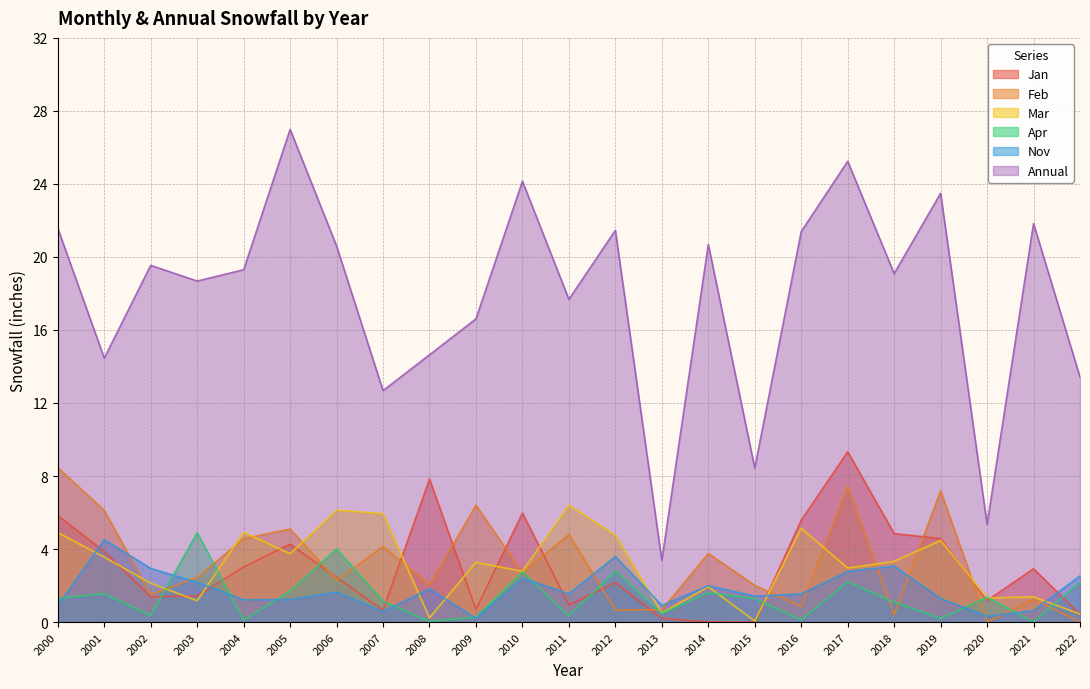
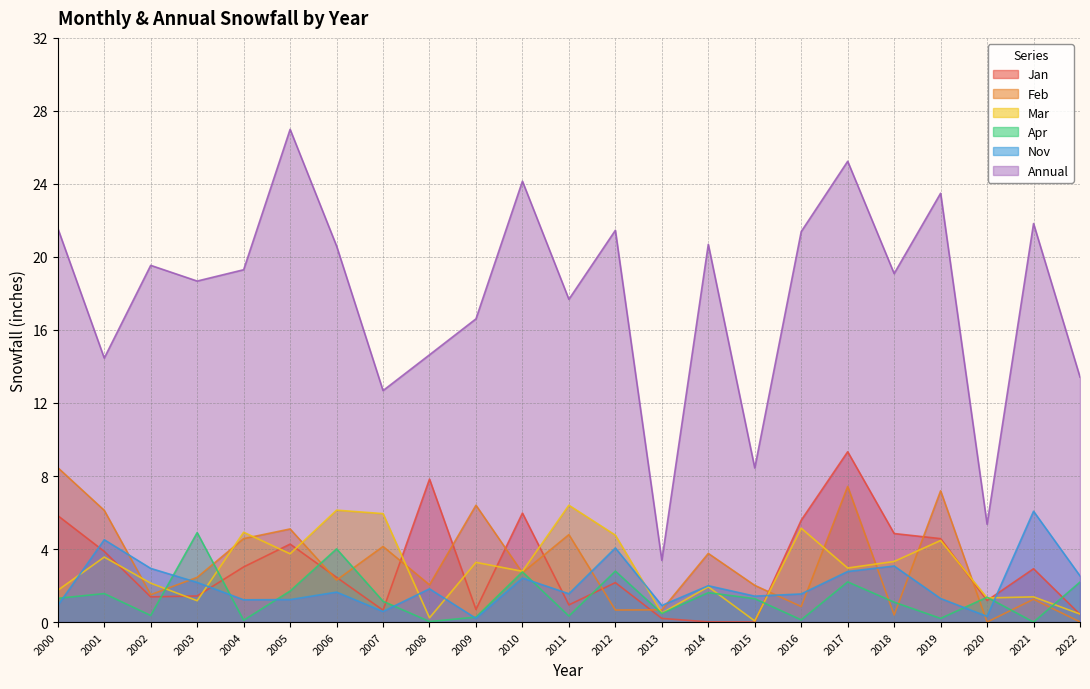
  {
    "Mar": {
-     "2000": 4.9,
+     "2000": 1.7,
      "2001": 3.6,
      "2002": 2.1,
      "2003": 1.2,
      "2004": 4.9,
      "2005": 3.7,
      "2006": 6.1,
      "2007": 5.9,
      "2008": 0.2,
      "2009": 3.3,
      "2011": 6.4,
      "2012": 4.8,
      "2016": 5.1,
      "2017": 3.0,
      "2018": 3.3
    },
    "Apr": {
      "2000": 1.3,
      "2001": 1.6,
      "2002": 0.4,
      "2003": 4.9,
      "2004": 0.1,
      "2005": 1.7,
      "2006": 4.0,
      "2007": 1.1,
      "2008": 0.0,
      "2011": 0.3,
      "2012": 2.8,
      "2014": 1.6,
      "2015": 1.3,
      "2016": 0.1,
      "2017": 2.2,
      "2018": 1.1,
      "2019": 0.2,
      "2021": 0.0,
      "2022": 2.2
    },
    "Nov": {
      "2000": 0.9,
      "2001": 4.5,
      "2002": 2.9,
      "2003": 2.2,
      "2004": 1.2,
      "2005": 1.2,
      "2006": 1.6,
      "2008": 1.8,
      "2010": 2.4,
      "2011": 1.6,
-     "2012": 3.6,
+     "2012": 4.1,
      "2013": 0.9,
      "2015": 1.4,
      "2016": 1.5,
      "2017": 2.8,
      "2018": 3.1,
      "2019": 1.3,
      "2020": 0.3,
-     "2021": 0.6,
+     "2021": 6.1,
      "2022": 2.5
    },
    "Annual": {
      "2000": 21.6,
      "2001": 14.5,
      "2002": 19.5,
      "2003": 18.7,
      "2004": 19.3,
      "2005": 27.0,
      "2006": 20.6,
      "2007": 12.7,
      "2008": 14.6,
      "2009": 16.6,
      "2010": 24.2,
      "2011": 17.7,
      "2012": 21.5,
      "2013": 3.4,
      "2014": 20.7,
      "2015": 8.4,
      "2016": 21.4,
      "2017": 25.2,
      "2018": 19.1,
      "2019": 23.5,
      "2020": 5.4,
      "2021": 21.8,
      "2022": 13.4
    }
  }
